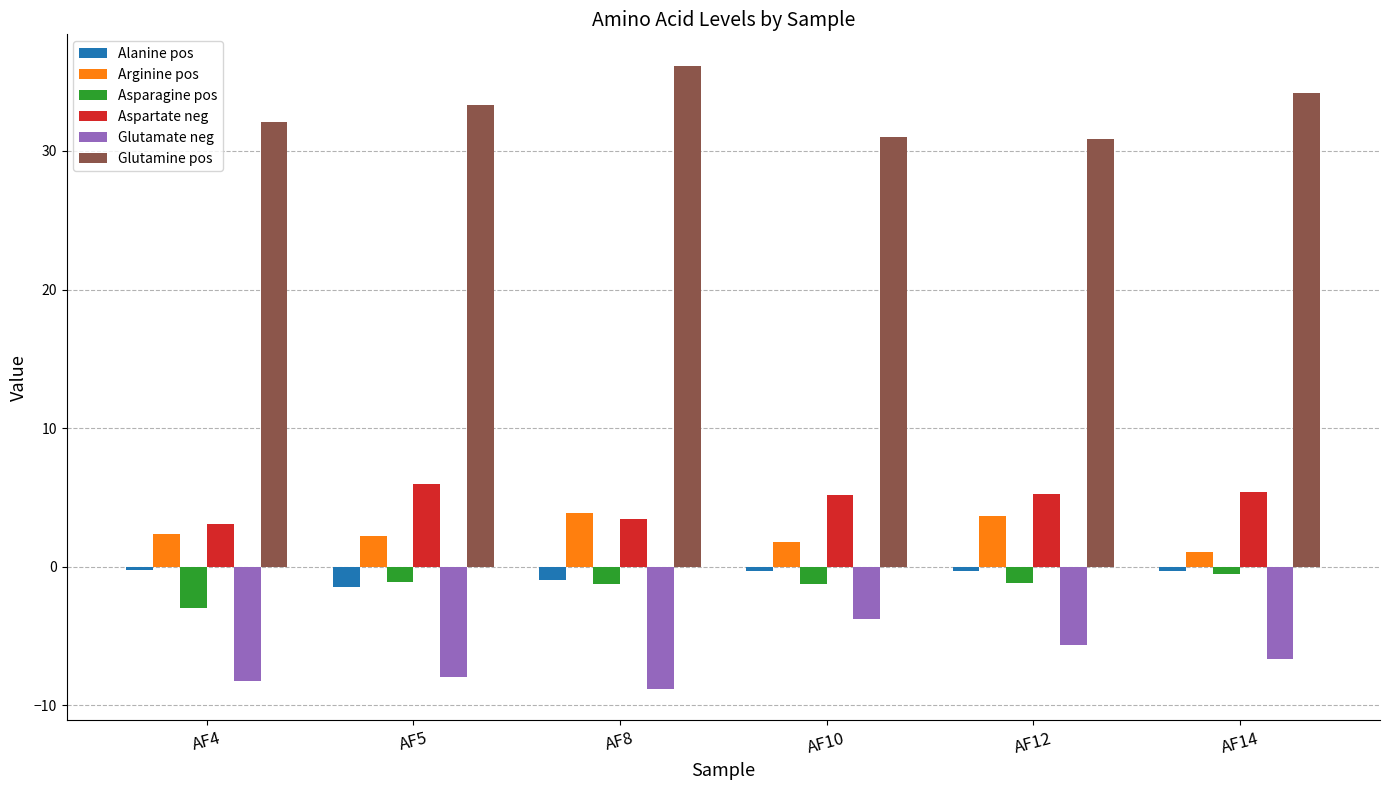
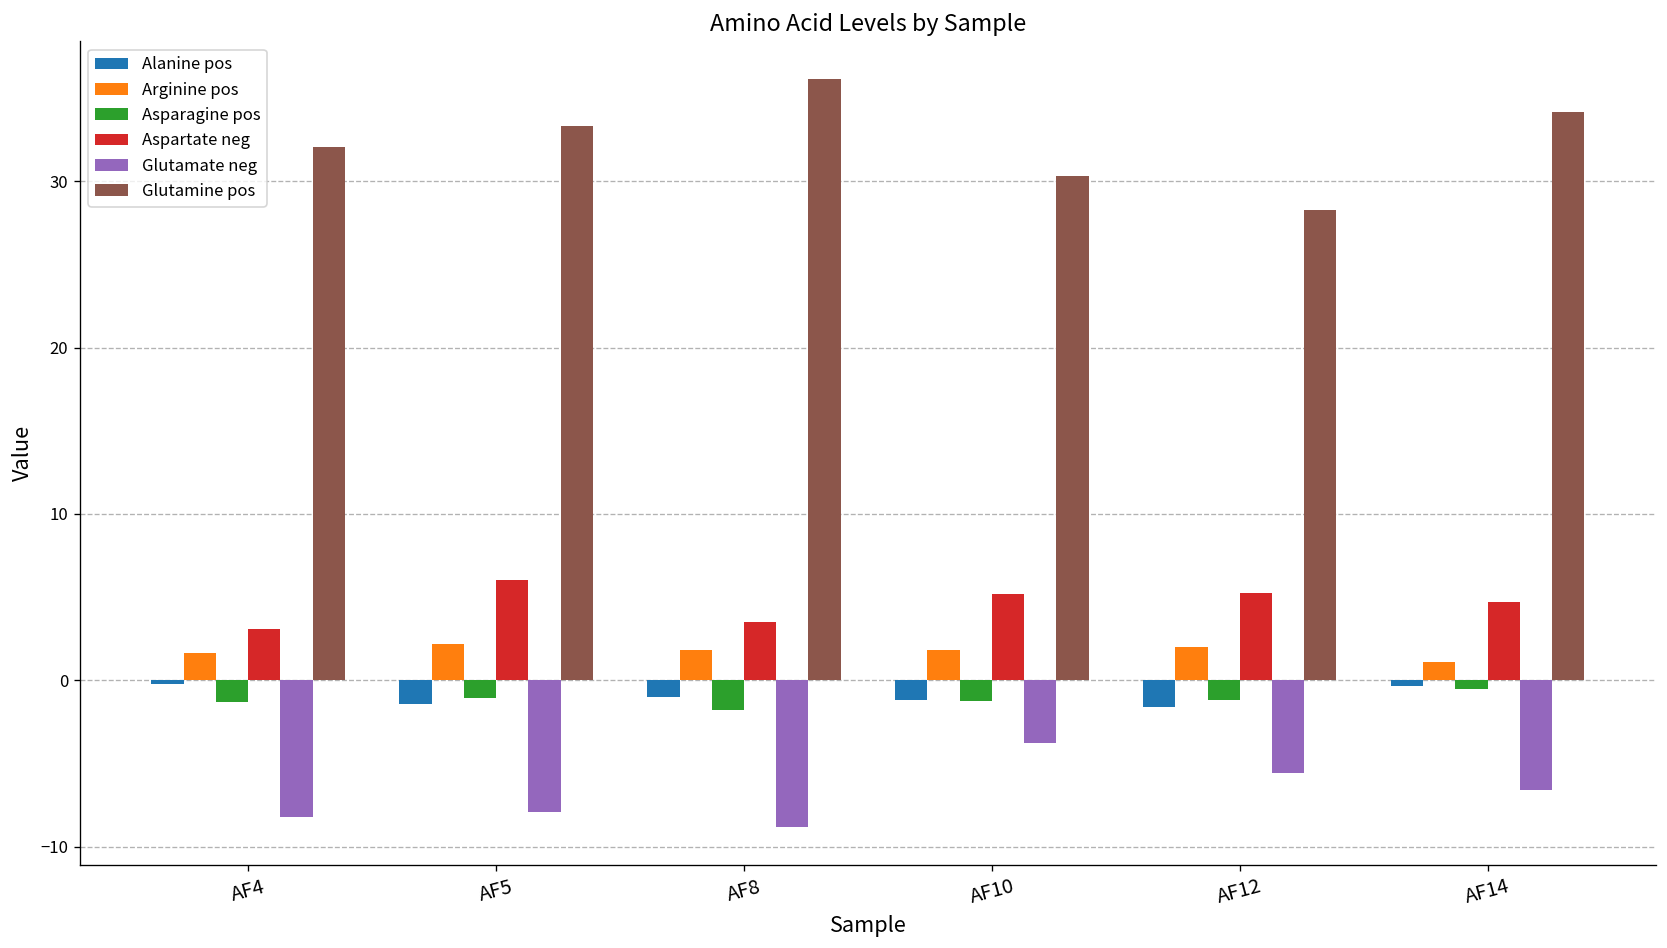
  {
    "Alanine pos": {
      "AF4": -0.3,
      "AF5": -1.5,
      "AF8": -1.0,
-     "AF10": -0.3,
-     "AF12": -0.3,
+     "AF10": -1.2,
+     "AF12": -1.6,
      "AF14": -0.3
    },
    "Arginine pos": {
-     "AF4": 2.4,
+     "AF4": 1.6,
      "AF5": 2.2,
-     "AF8": 3.9,
+     "AF8": 1.8,
      "AF10": 1.8,
-     "AF12": 3.7,
+     "AF12": 2.0,
      "AF14": 1.1
    },
    "Asparagine pos": {
-     "AF4": -2.9,
+     "AF4": -1.3,
      "AF5": -1.1,
-     "AF8": -1.2,
+     "AF8": -1.8,
      "AF10": -1.2,
      "AF12": -1.2,
      "AF14": -0.5
    },
    "Aspartate neg": {
      "AF4": 3.1,
      "AF5": 6.0,
      "AF8": 3.5,
      "AF10": 5.2,
      "AF12": 5.3,
-     "AF14": 5.4
+     "AF14": 4.7
    },
    "Glutamate neg": {
      "AF4": -8.3,
      "AF5": -7.9,
      "AF8": -8.8,
      "AF10": -3.8,
      "AF12": -5.6,
      "AF14": -6.6
    },
    "Glutamine pos": {
      "AF4": 32.1,
      "AF5": 33.3,
      "AF8": 36.2,
-     "AF10": 31.0,
-     "AF12": 30.9,
+     "AF10": 30.3,
+     "AF12": 28.2,
      "AF14": 34.2
    }
  }
